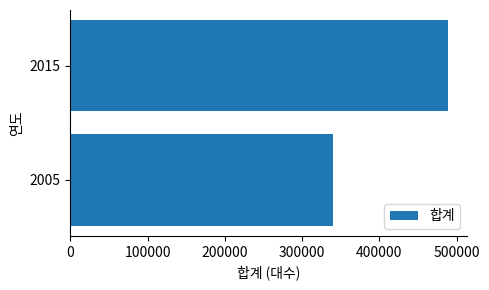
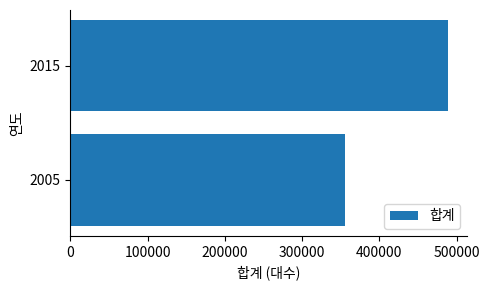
  {
    "2015": 490000,
-   "2005": 340000
+   "2005": 360000
  }
